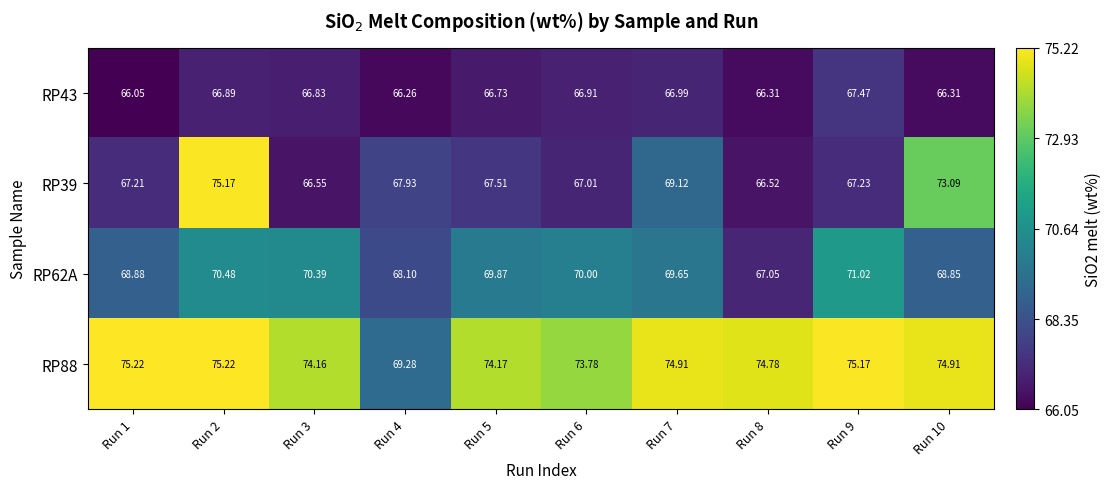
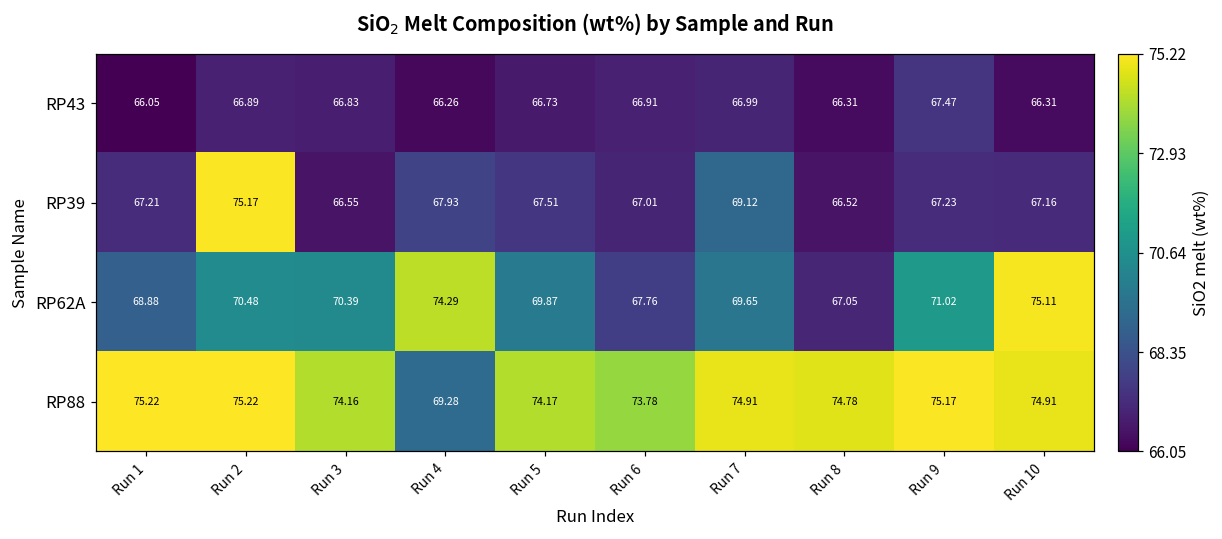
  {
    "RP43": {
      "Run 1": 66.05,
      "Run 2": 66.89,
      "Run 3": 66.83,
      "Run 4": 66.26,
      "Run 5": 66.73,
      "Run 6": 66.91,
      "Run 7": 66.99,
      "Run 8": 66.31,
      "Run 9": 67.47,
      "Run 10": 66.31
    },
    "RP39": {
      "Run 1": 67.21,
      "Run 2": 75.17,
      "Run 3": 66.55,
      "Run 4": 67.93,
      "Run 5": 67.51,
      "Run 6": 67.01,
      "Run 7": 69.12,
      "Run 8": 66.52,
      "Run 9": 67.23,
-     "Run 10": 73.09
+     "Run 10": 67.16
    },
    "RP62A": {
      "Run 1": 68.88,
      "Run 2": 70.48,
      "Run 3": 70.39,
-     "Run 4": 68.10,
+     "Run 4": 74.29,
      "Run 5": 69.87,
-     "Run 6": 70.00,
+     "Run 6": 67.76,
      "Run 7": 69.65,
      "Run 8": 67.05,
      "Run 9": 71.02,
-     "Run 10": 68.85
+     "Run 10": 75.11
    },
    "RP88": {
      "Run 1": 75.22,
      "Run 2": 75.22,
      "Run 3": 74.16,
      "Run 4": 69.28,
      "Run 5": 74.17,
      "Run 6": 73.78,
      "Run 7": 74.91,
      "Run 8": 74.78,
      "Run 9": 75.17,
      "Run 10": 74.91
    }
  }
